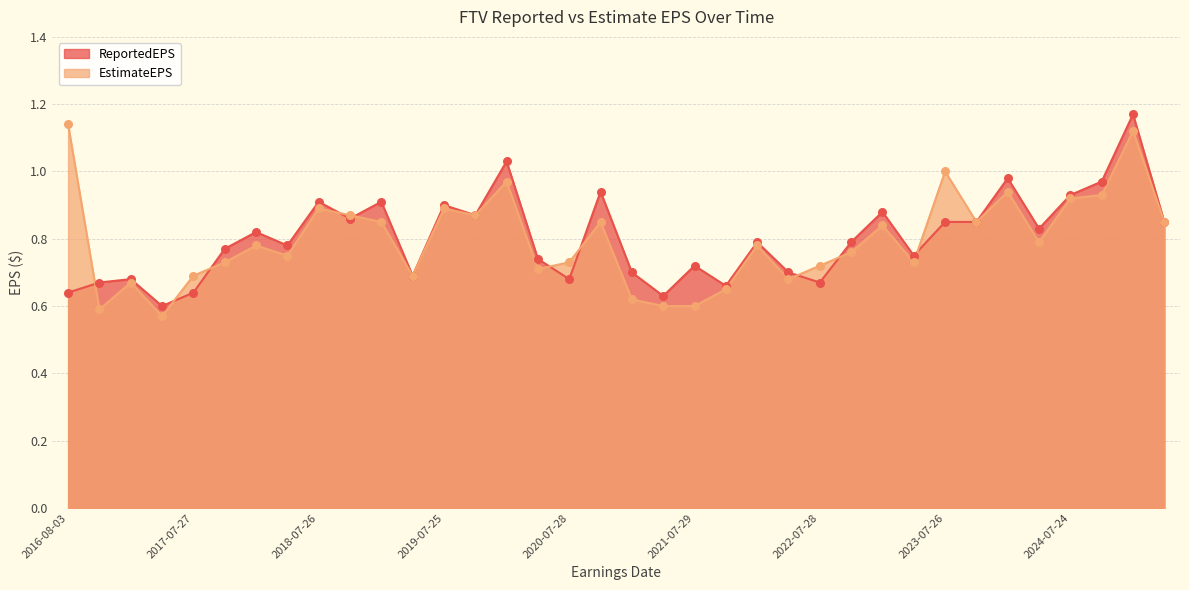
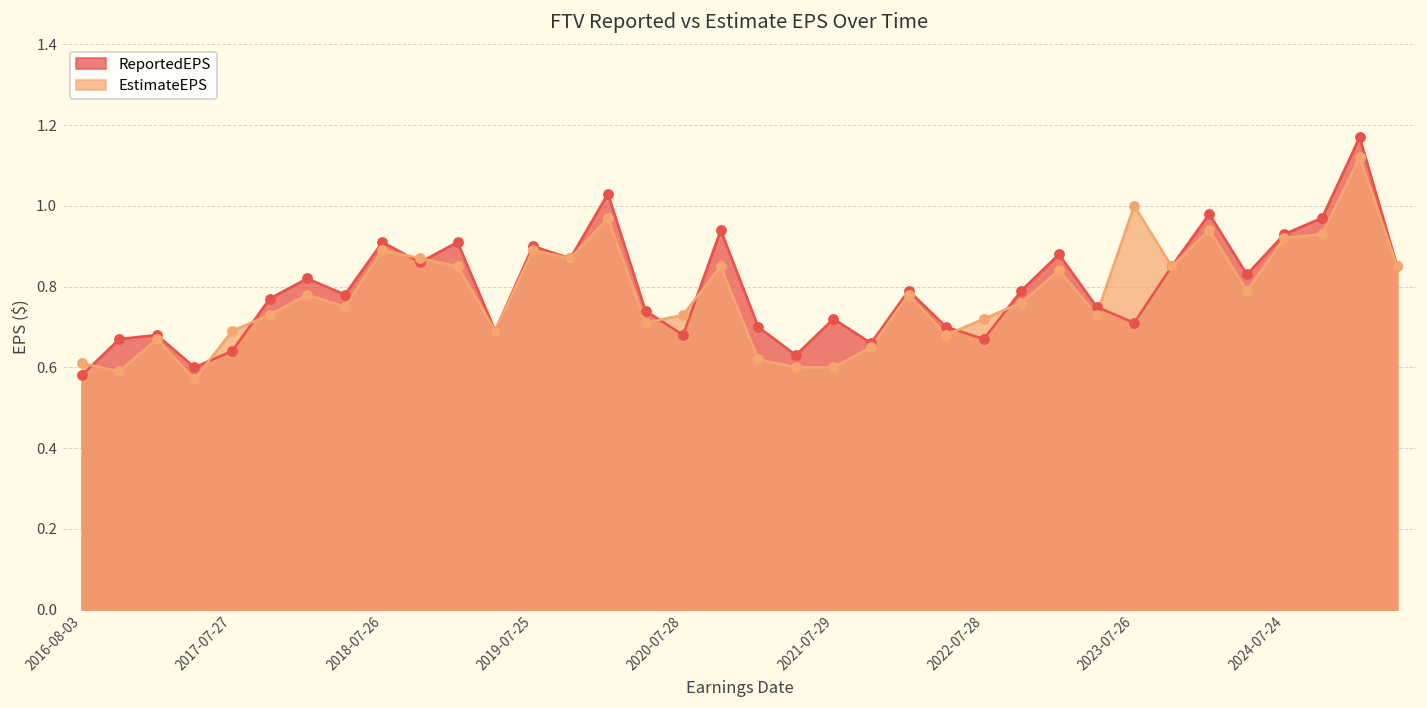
  {
    "ReportedEPS": {
-     "2016-08-03": 0.64,
+     "2016-08-03": 0.58,
      "2017-07-27": 0.64,
      "2018-07-26": 0.91,
      "2019-07-25": 0.90,
      "2020-07-28": 0.68,
      "2021-07-29": 0.72,
      "2022-07-28": 0.67,
-     "2023-07-26": 0.85,
+     "2023-07-26": 0.71,
      "2024-07-24": 0.93
    },
    "EstimateEPS": {
-     "2016-08-03": 1.14,
+     "2016-08-03": 0.61,
      "2017-07-27": 0.69,
      "2018-07-26": 0.89,
      "2019-07-25": 0.89,
      "2020-07-28": 0.73,
      "2021-07-29": 0.60,
      "2022-07-28": 0.72,
      "2023-07-26": 1.00,
      "2024-07-24": 0.92
    }
  }
